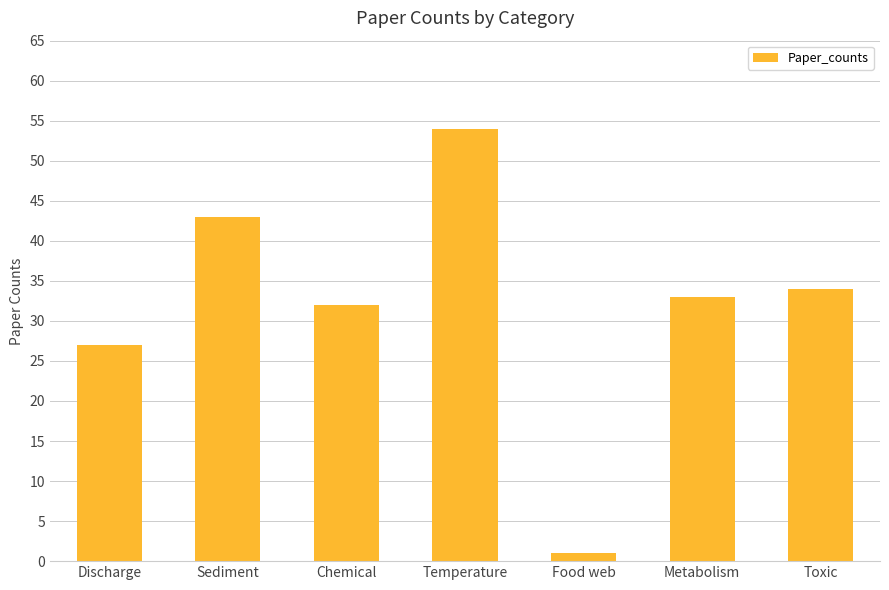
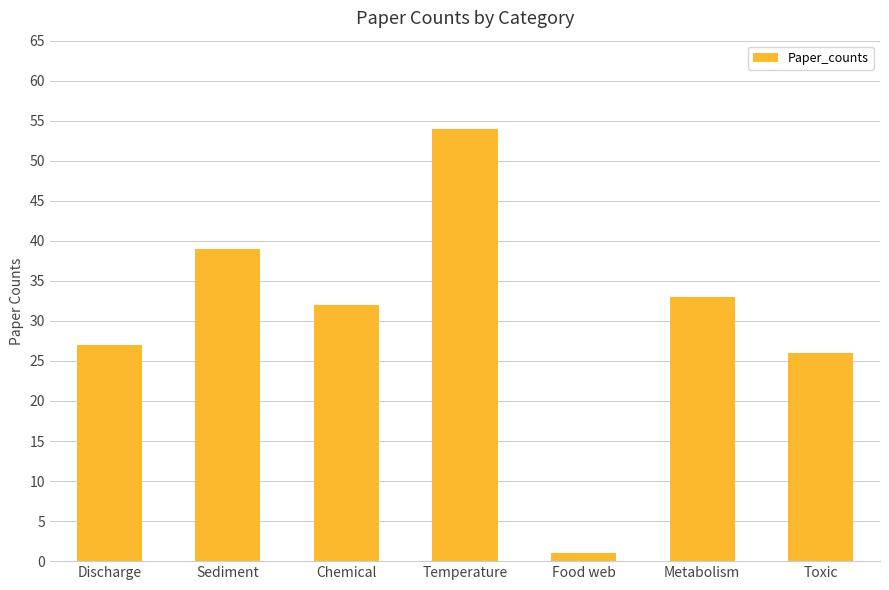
  {
    "Discharge": 27,
-   "Sediment": 43,
+   "Sediment": 39,
    "Chemical": 32,
    "Temperature": 54,
    "Food web": 1,
    "Metabolism": 33,
-   "Toxic": 34
+   "Toxic": 26
  }
